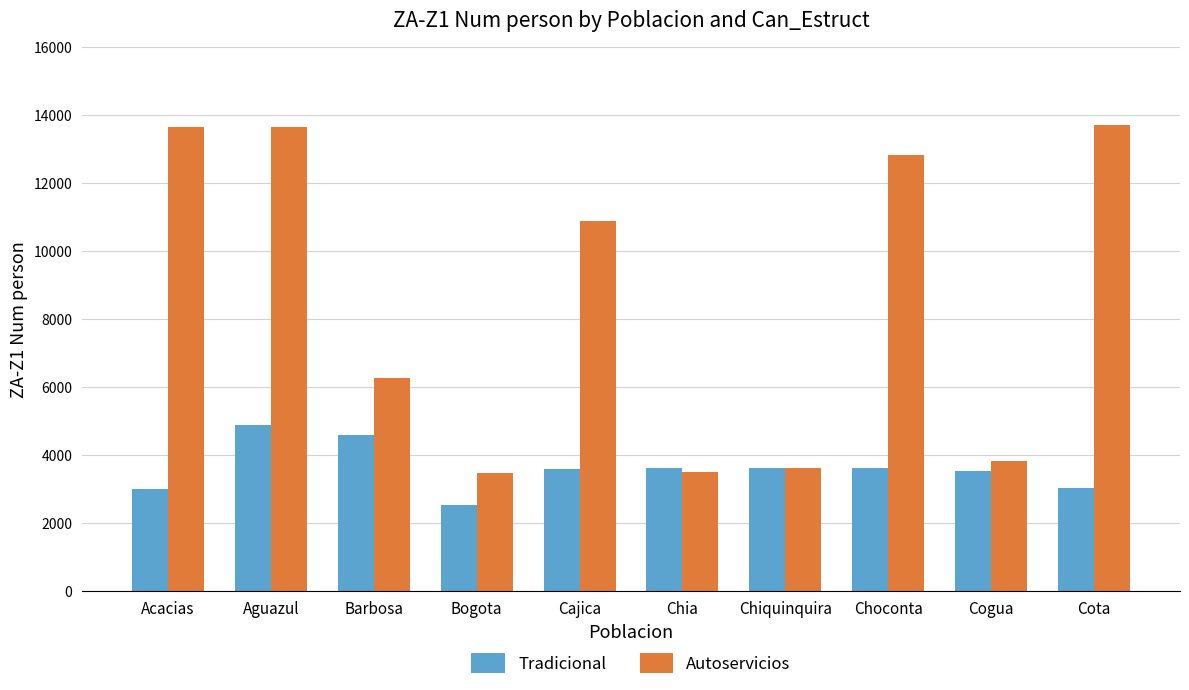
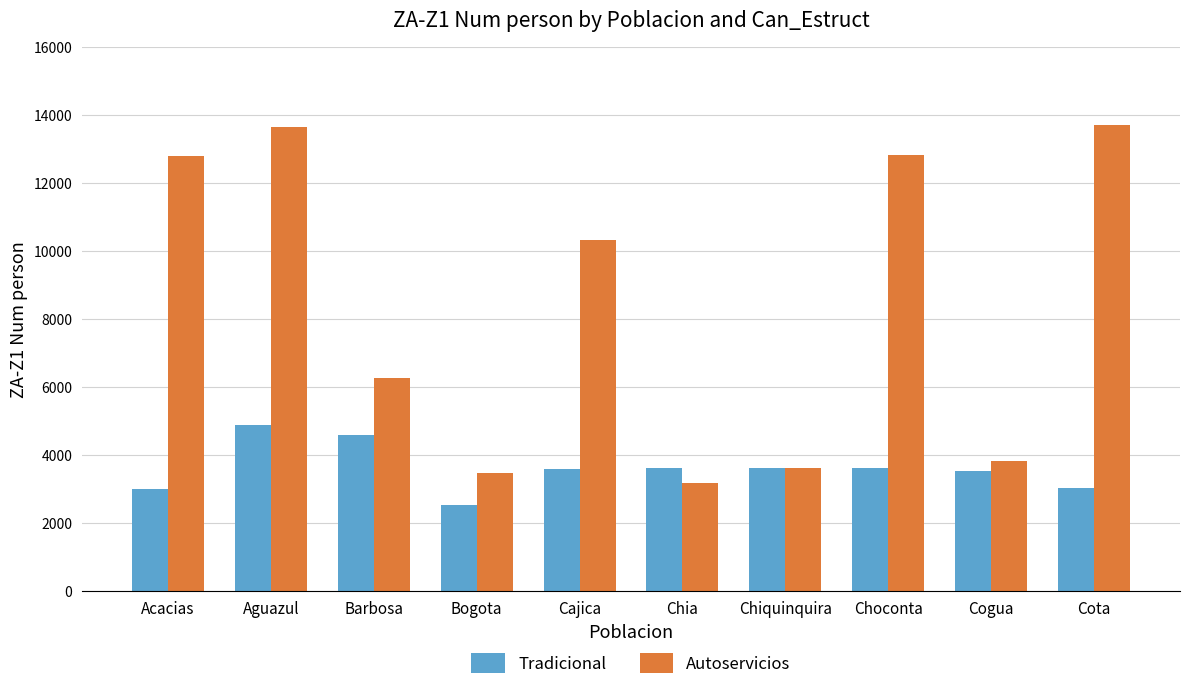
  {
    "Tradicional": {
      "Acacias": 3000,
      "Aguazul": 4900,
      "Barbosa": 4600,
      "Bogota": 2500,
      "Cajica": 3600,
      "Chia": 3600,
      "Chiquinquira": 3600,
      "Choconta": 3600,
      "Cogua": 3500,
      "Cota": 3000
    },
    "Autoservicios": {
-     "Acacias": 13700,
+     "Acacias": 12800,
      "Aguazul": 13600,
      "Barbosa": 6300,
      "Bogota": 3500,
-     "Cajica": 10900,
-     "Chia": 3500,
+     "Cajica": 10300,
+     "Chia": 3200,
      "Chiquinquira": 3600,
      "Choconta": 12800,
      "Cogua": 3800,
      "Cota": 13700
    }
  }
